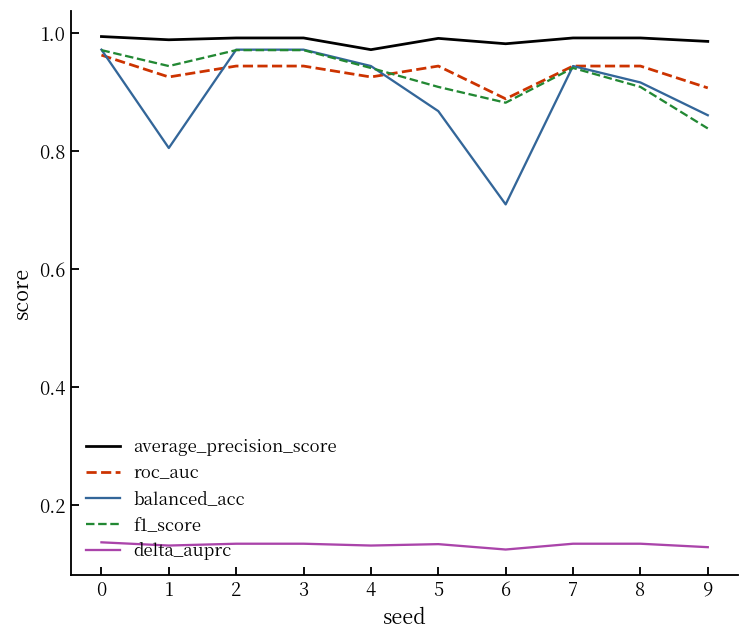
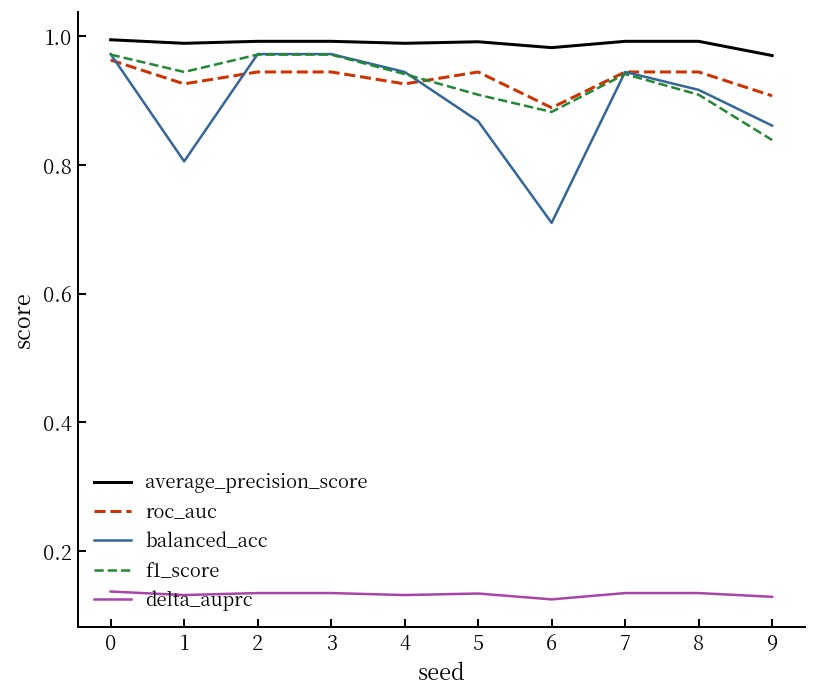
  {
    "average_precision_score": {
      "0": 0.99,
      "1": 0.99,
      "2": 0.99,
      "3": 0.99,
-     "4": 0.97,
+     "4": 0.99,
      "5": 0.99,
      "6": 0.98,
      "7": 0.99,
      "8": 0.99,
-     "9": 0.99
+     "9": 0.97
    },
    "roc_auc": {
      "0": 0.96,
      "1": 0.93,
      "2": 0.94,
      "3": 0.94,
      "4": 0.93,
      "5": 0.94,
      "6": 0.89,
      "8": 0.94,
      "9": 0.91
    },
    "balanced_acc": {
      "1": 0.81,
      "5": 0.87,
      "6": 0.71,
      "8": 0.92,
      "9": 0.86
    },
    "f1_score": {
      "1": 0.94,
      "5": 0.91,
      "6": 0.88,
      "8": 0.91,
      "9": 0.84
    },
    "delta_auprc": {
      "0": 0.14,
      "1": 0.13,
      "2": 0.13,
      "3": 0.13,
      "4": 0.13,
      "5": 0.13,
      "6": 0.13,
      "7": 0.13,
      "8": 0.13,
      "9": 0.13
    }
  }
